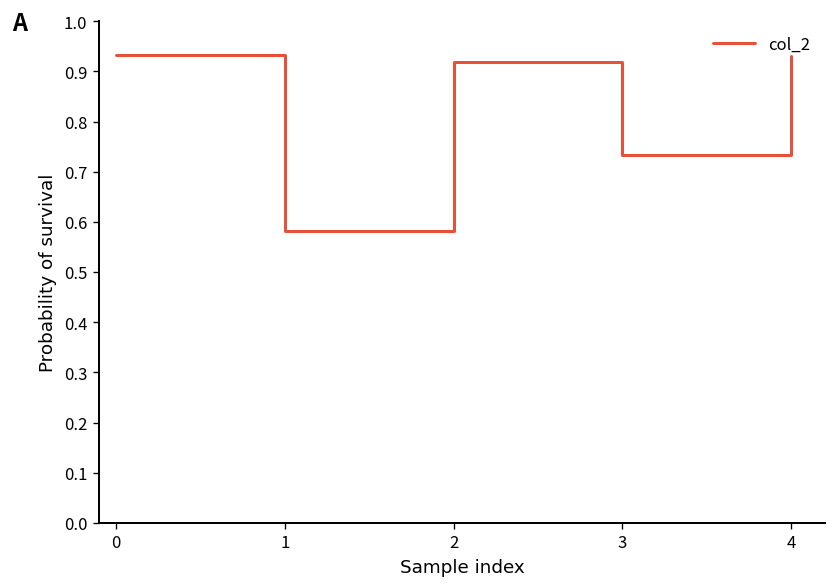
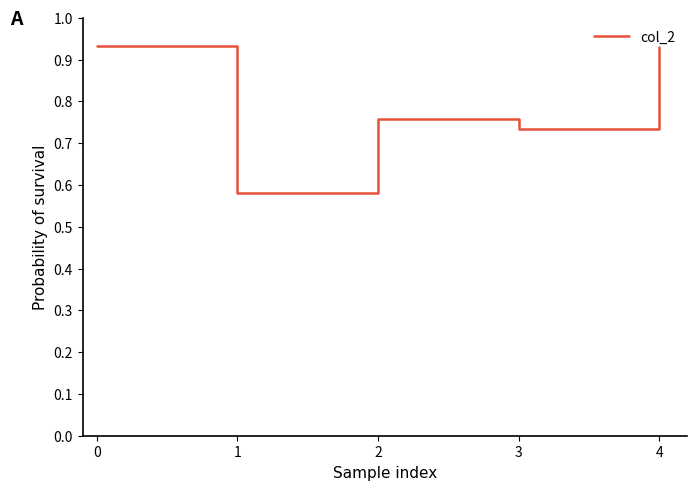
  {
    "0": 0.93,
    "1": 0.58,
-   "2": 0.92,
+   "2": 0.76,
    "3": 0.73,
    "4": 0.93
  }
